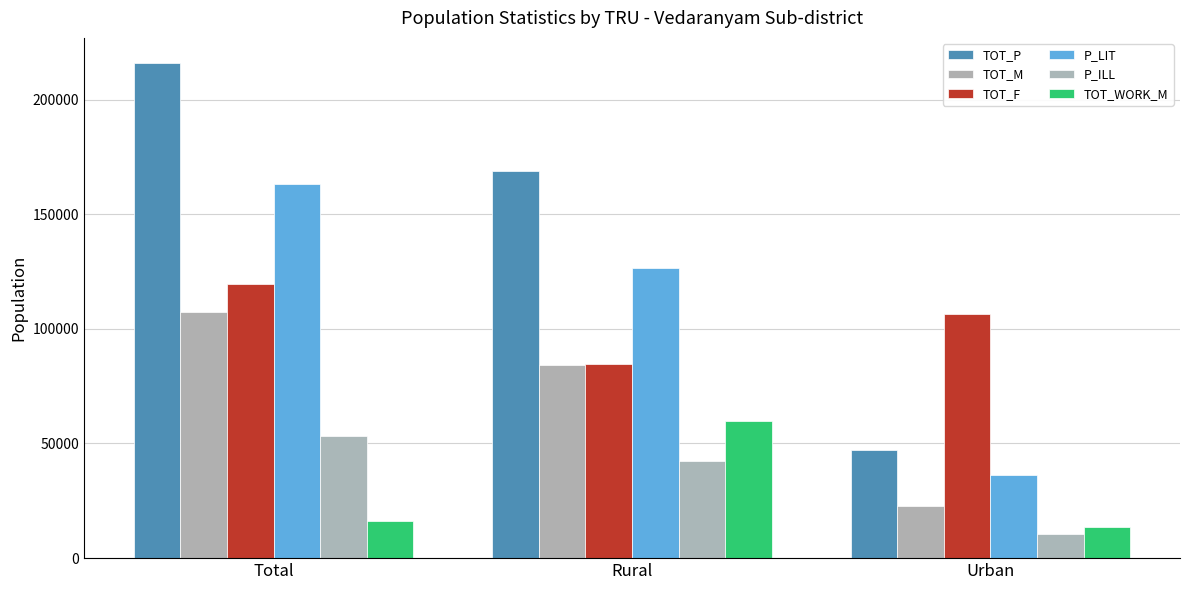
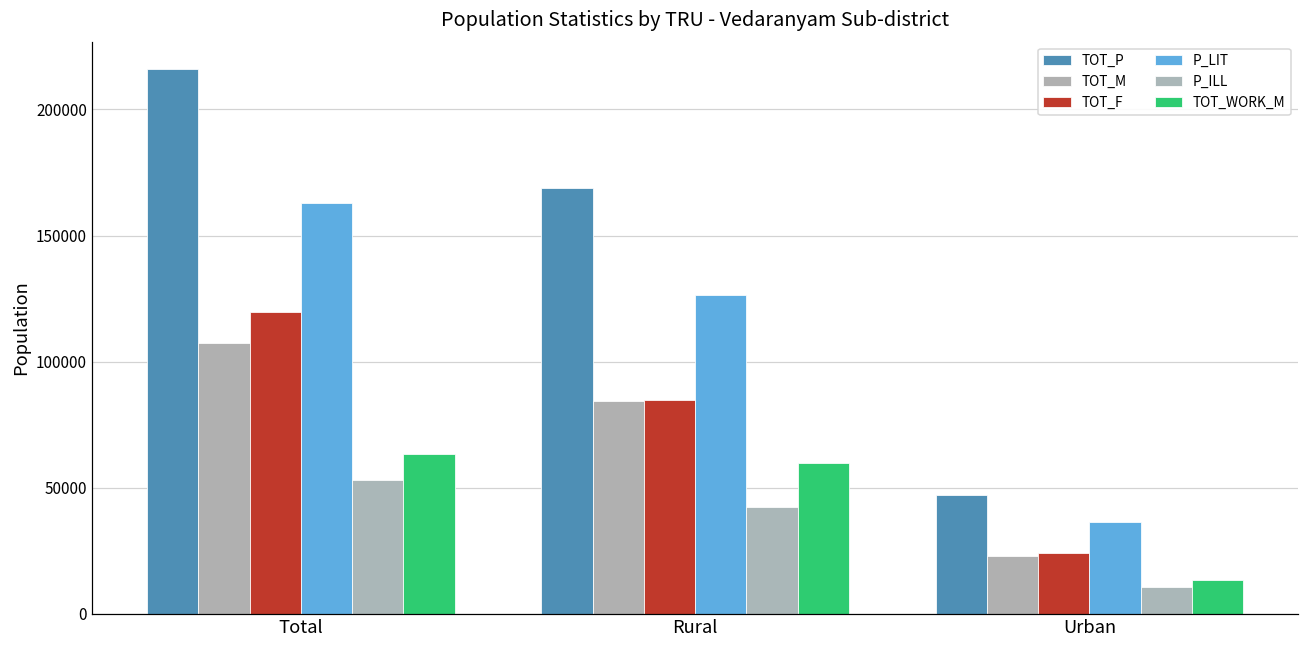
  {
    "TOT_F": {
      "Total": 120000,
      "Rural": 85000,
-     "Urban": 107000
+     "Urban": 24000
    },
    "TOT_WORK_M": {
-     "Total": 16000,
+     "Total": 64000,
      "Rural": 60000,
      "Urban": 13000
    }
  }
